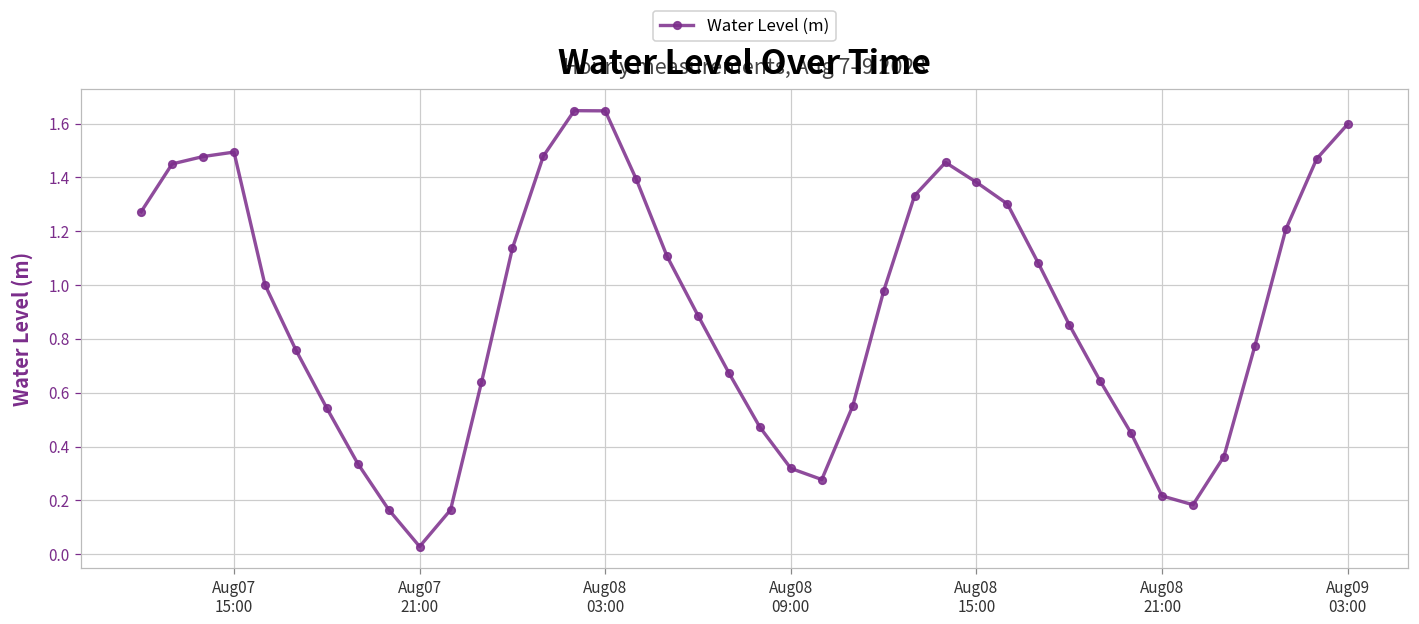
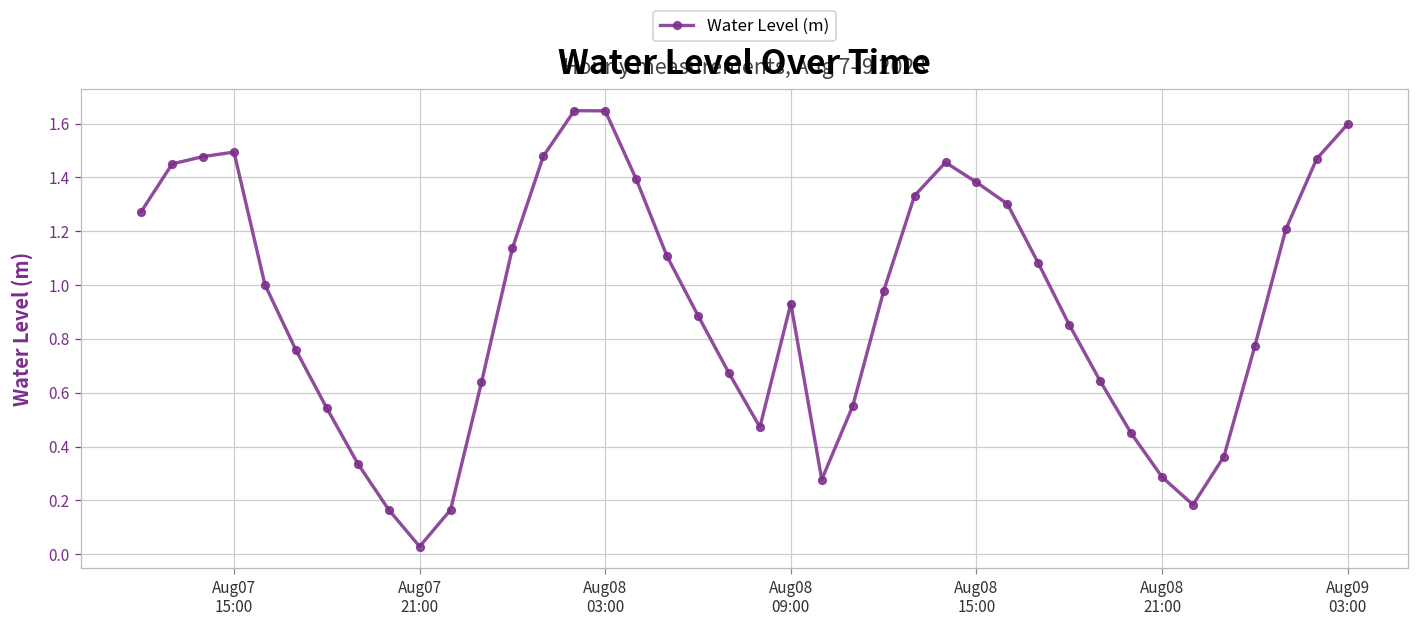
  {
    "Aug07 15:00": 1.49,
    "Aug07 21:00": 0.03,
    "Aug08 03:00": 1.65,
-   "Aug08 09:00": 0.32,
+   "Aug08 09:00": 0.93,
    "Aug08 15:00": 1.38,
-   "Aug08 21:00": 0.22,
+   "Aug08 21:00": 0.29,
    "Aug09 03:00": 1.60
  }
